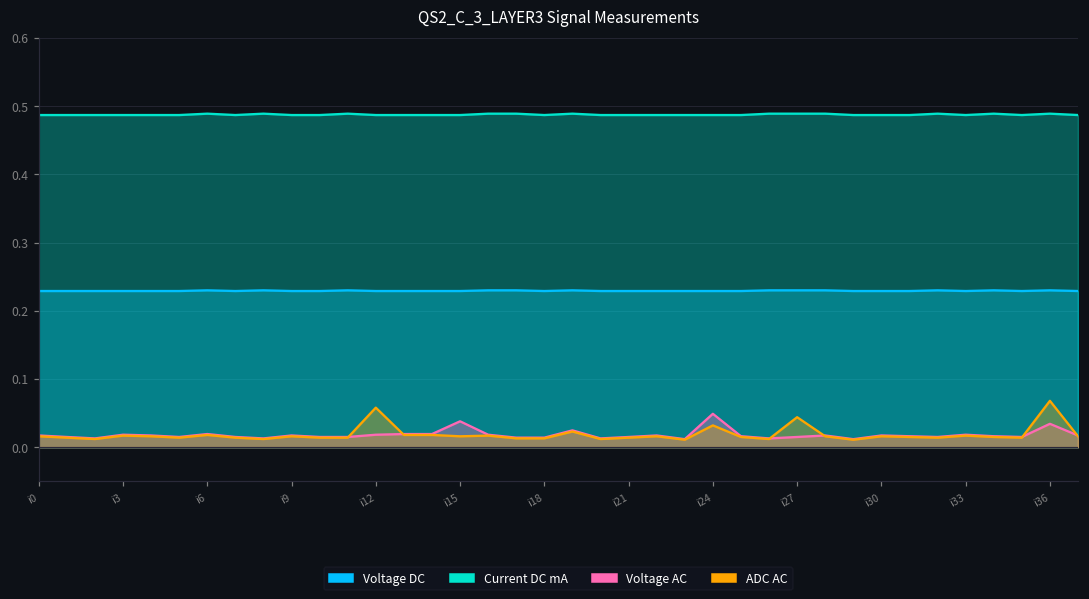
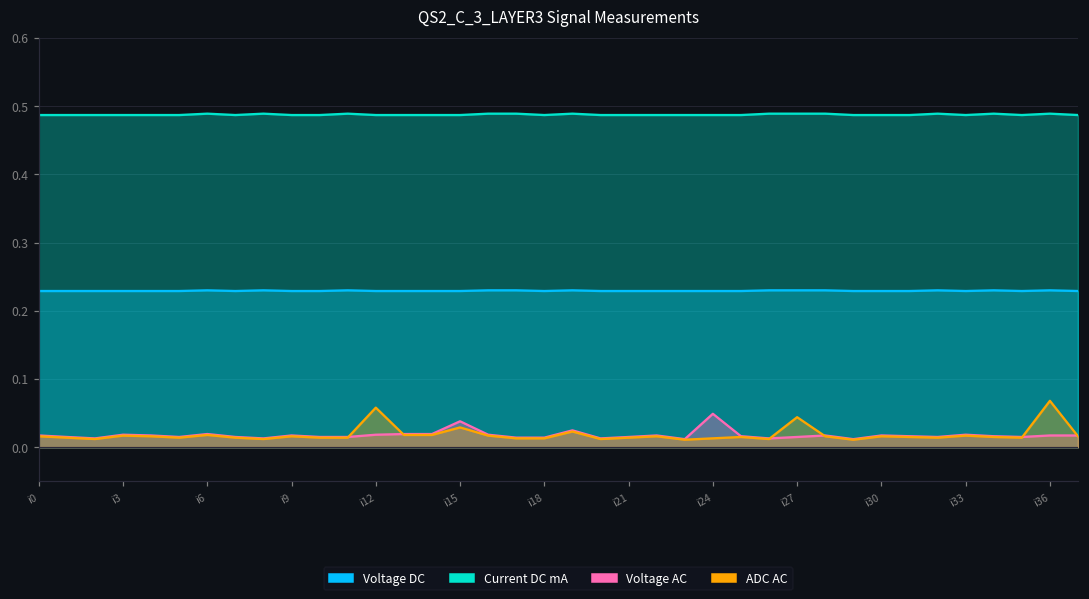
  {
    "Voltage AC": {
      "i12": 0.02,
      "i15": 0.04,
      "i24": 0.05,
      "i27": 0.02,
-     "i36": 0.03
+     "i36": 0.02
    },
    "ADC AC": {
      "i12": 0.06,
-     "i15": 0.02,
-     "i24": 0.03,
+     "i15": 0.03,
+     "i24": 0.01,
      "i27": 0.04,
      "i36": 0.07
    }
  }
